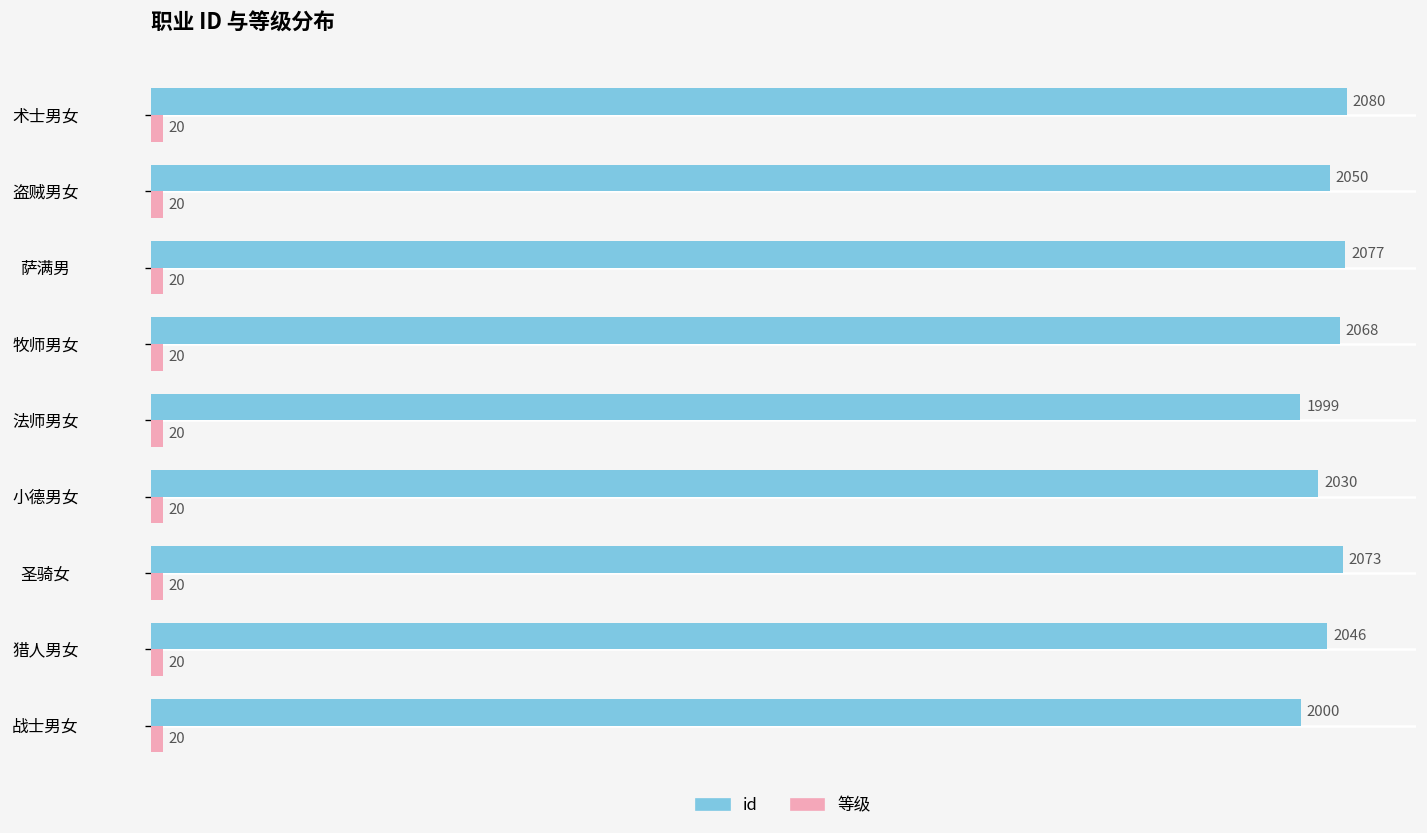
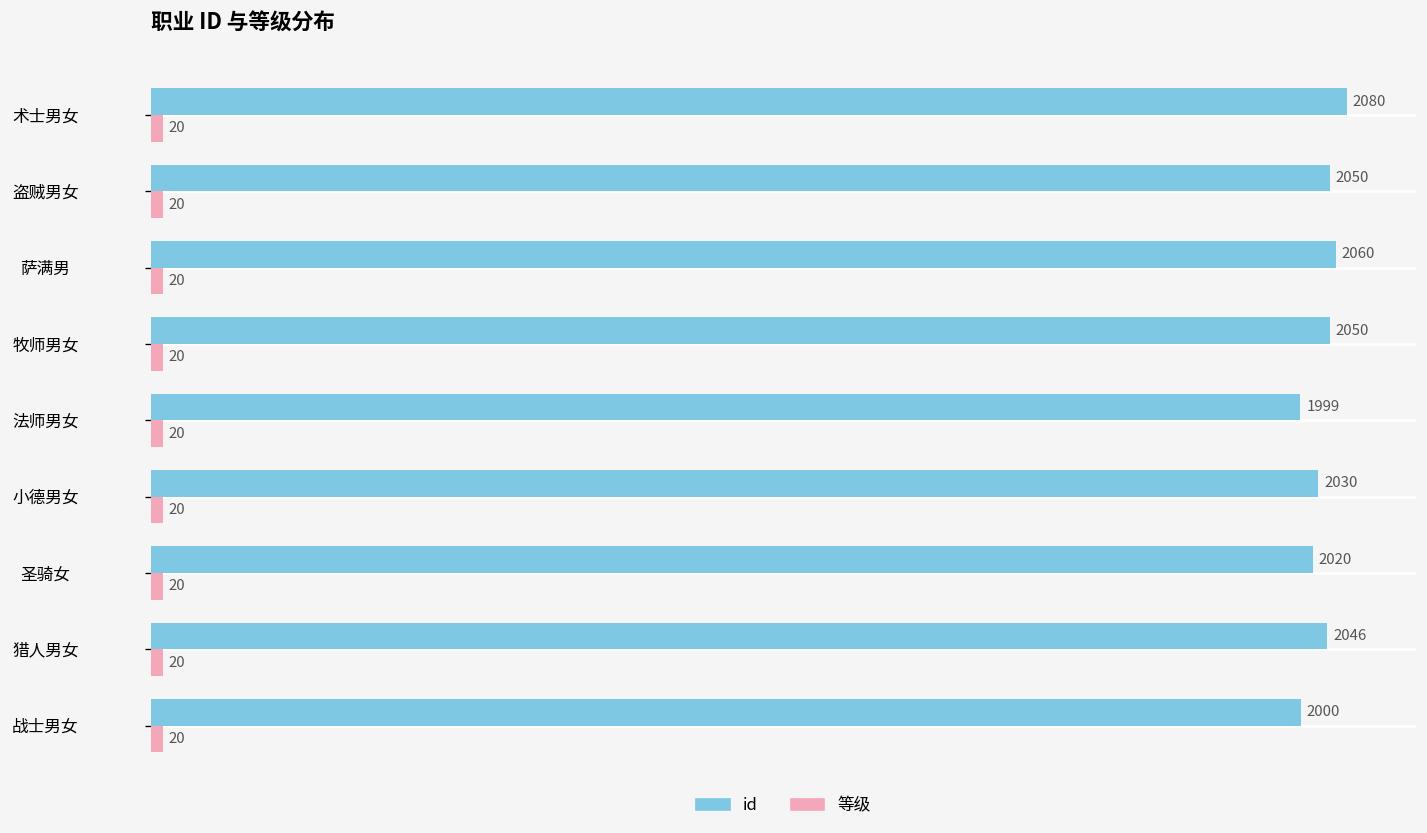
  {
    "id": {
      "术士男女": 2080,
      "盗贼男女": 2050,
-     "萨满男": 2077,
-     "牧师男女": 2068,
+     "萨满男": 2060,
+     "牧师男女": 2050,
      "法师男女": 1999,
      "小德男女": 2030,
-     "圣骑女": 2073,
+     "圣骑女": 2020,
      "猎人男女": 2046,
      "战士男女": 2000
    },
    "等级": {
      "术士男女": 20,
      "盗贼男女": 20,
      "萨满男": 20,
      "牧师男女": 20,
      "法师男女": 20,
      "小德男女": 20,
      "圣骑女": 20,
      "猎人男女": 20,
      "战士男女": 20
    }
  }
